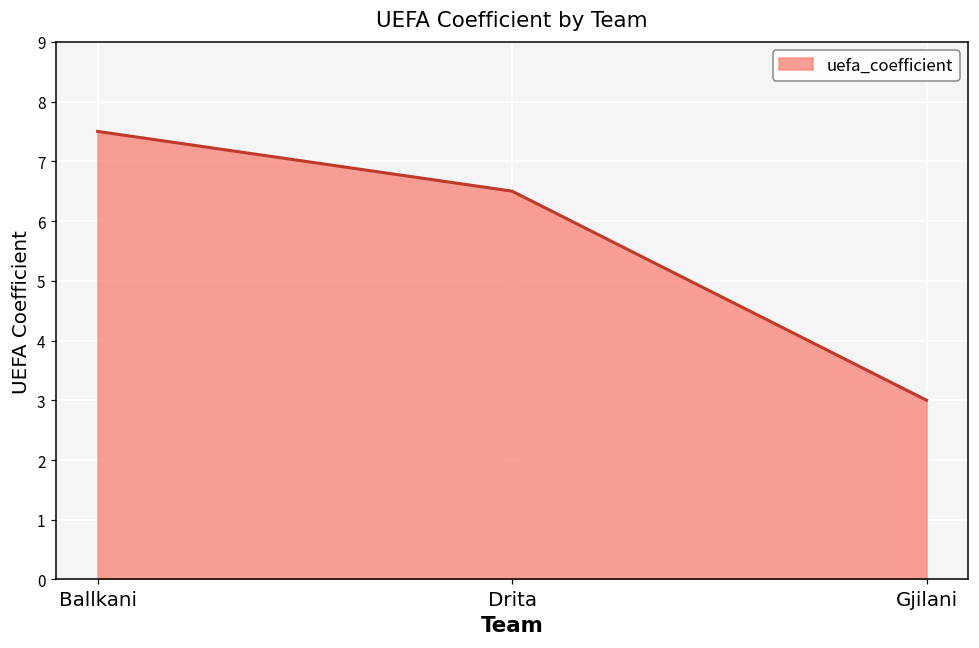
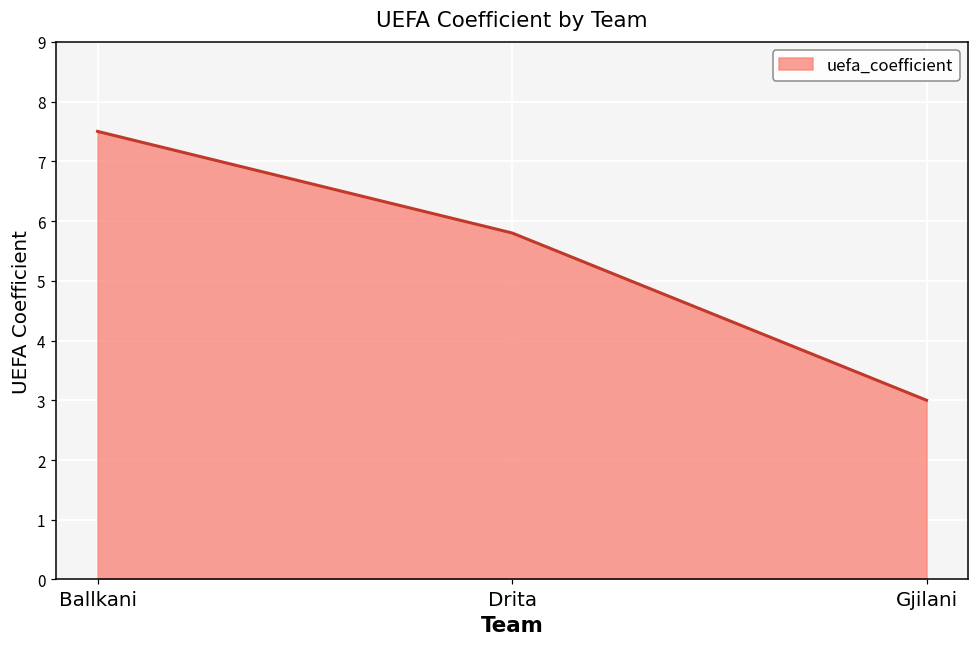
  {
    "Ballkani": 7.5,
-   "Drita": 6.5,
+   "Drita": 5.8,
    "Gjilani": 3.0
  }
